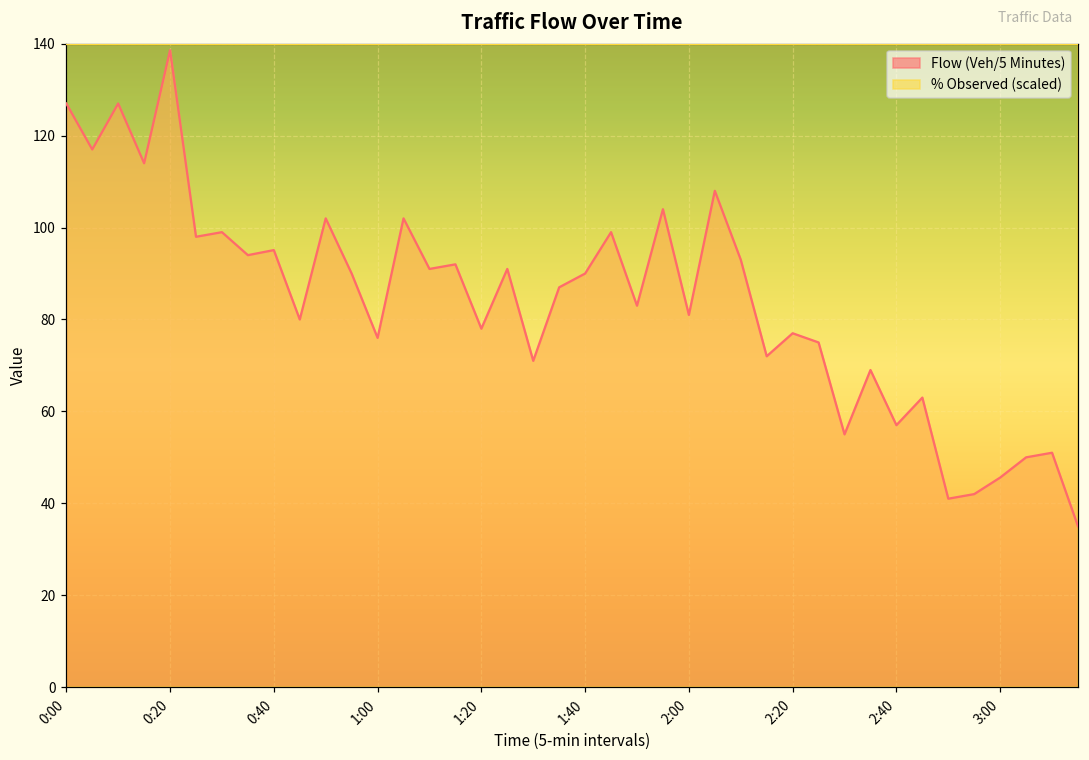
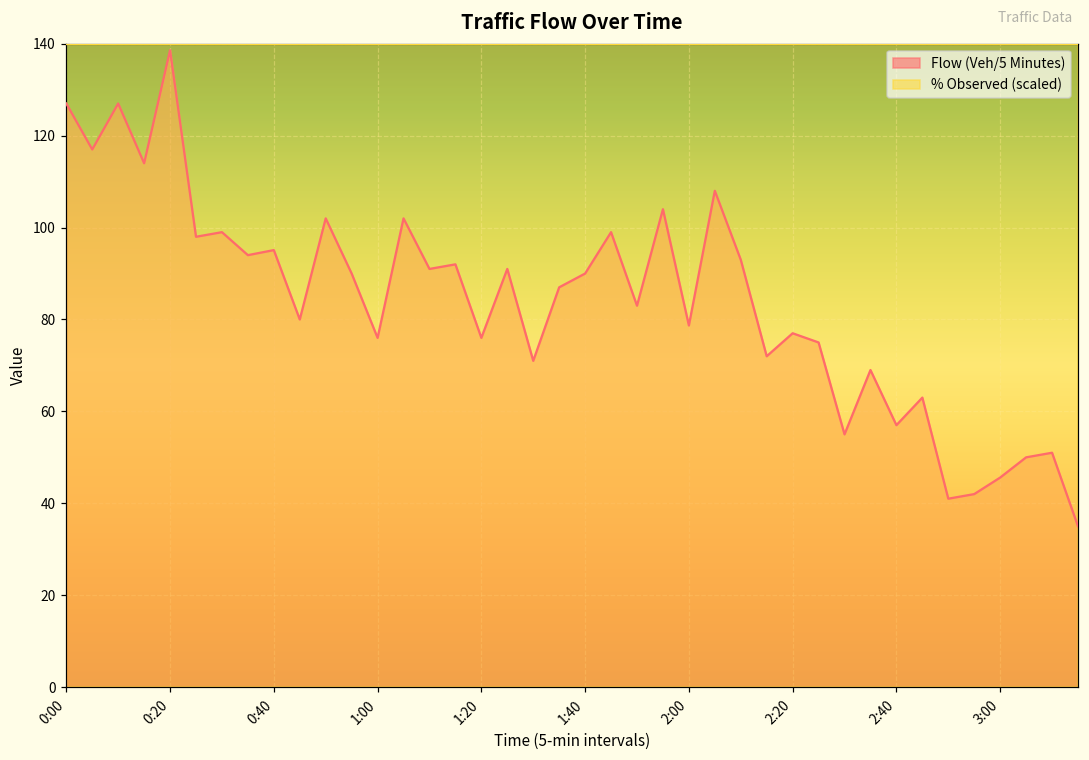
  {
    "Flow (Veh/5 Minutes)": {
      "0:00": 127,
      "0:20": 139,
      "0:40": 95,
      "1:00": 76,
-     "1:20": 78,
+     "1:20": 76,
      "1:40": 90,
-     "2:00": 81,
+     "2:00": 79,
      "2:20": 77,
      "2:40": 57,
      "3:00": 46
    },
    "% Observed (scaled)": {
      "0:00": 140,
      "0:20": 140,
      "0:40": 140,
      "1:00": 140,
      "1:20": 140,
      "1:40": 140,
      "2:00": 140,
      "2:20": 140,
      "2:40": 140,
      "3:00": 140
    }
  }
